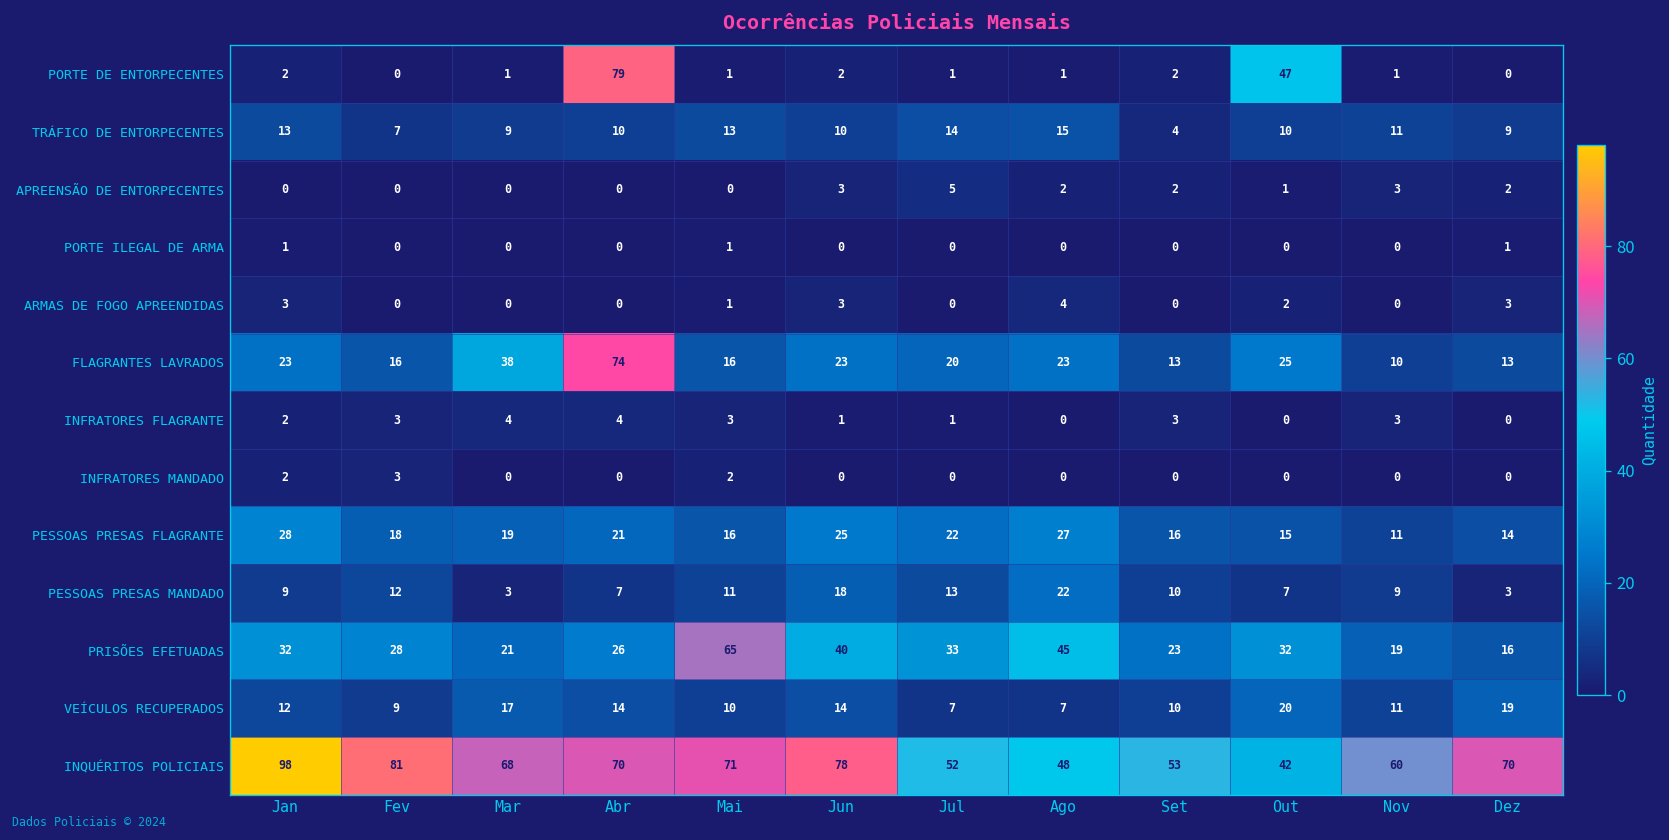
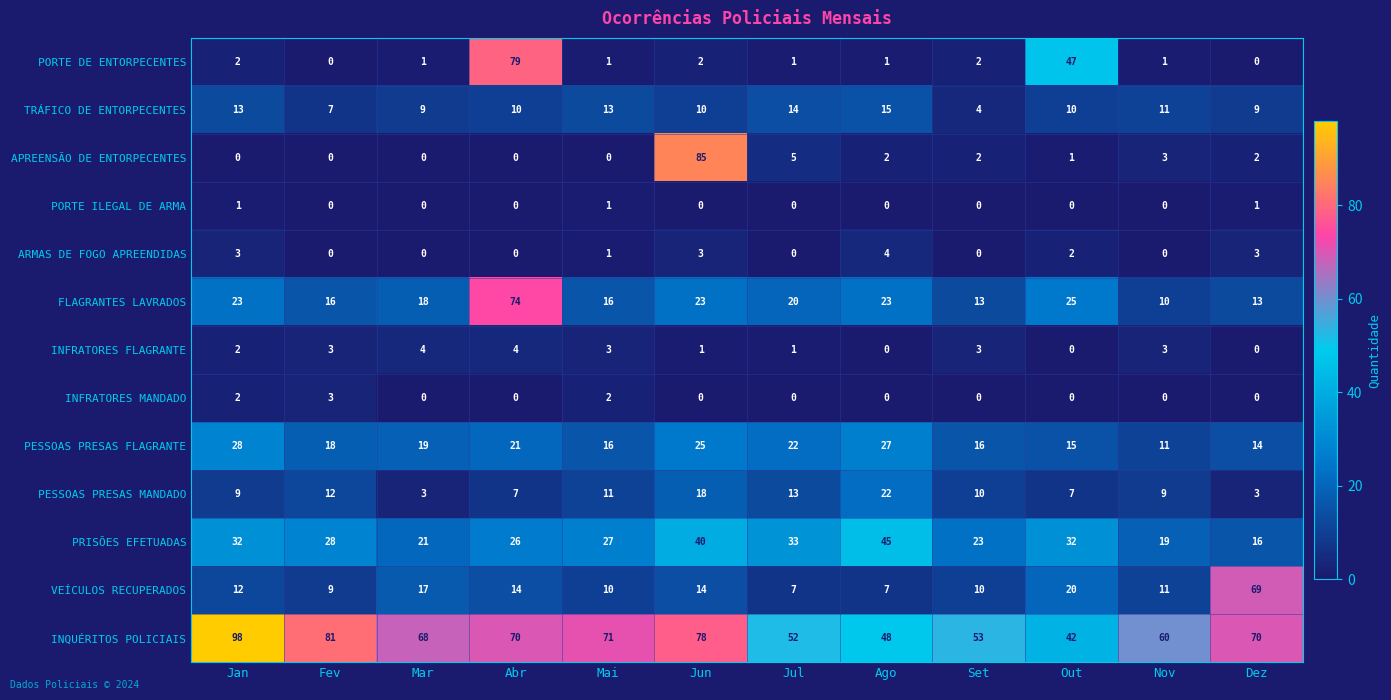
  {
    "PORTE DE ENTORPECENTES": {
      "Jan": 2,
      "Fev": 0,
      "Mar": 1,
      "Abr": 79,
      "Mai": 1,
      "Jun": 2,
      "Jul": 1,
      "Ago": 1,
      "Set": 2,
      "Out": 47,
      "Nov": 1,
      "Dez": 0
    },
    "TRÁFICO DE ENTORPECENTES": {
      "Jan": 13,
      "Fev": 7,
      "Mar": 9,
      "Abr": 10,
      "Mai": 13,
      "Jun": 10,
      "Jul": 14,
      "Ago": 15,
      "Set": 4,
      "Out": 10,
      "Nov": 11,
      "Dez": 9
    },
    "APREENSÃO DE ENTORPECENTES": {
      "Jan": 0,
      "Fev": 0,
      "Mar": 0,
      "Abr": 0,
      "Mai": 0,
-     "Jun": 3,
+     "Jun": 85,
      "Jul": 5,
      "Ago": 2,
      "Set": 2,
      "Out": 1,
      "Nov": 3,
      "Dez": 2
    },
    "PORTE ILEGAL DE ARMA": {
      "Jan": 1,
      "Fev": 0,
      "Mar": 0,
      "Abr": 0,
      "Mai": 1,
      "Jun": 0,
      "Jul": 0,
      "Ago": 0,
      "Set": 0,
      "Out": 0,
      "Nov": 0,
      "Dez": 1
    },
    "ARMAS DE FOGO APREENDIDAS": {
      "Jan": 3,
      "Fev": 0,
      "Mar": 0,
      "Abr": 0,
      "Mai": 1,
      "Jun": 3,
      "Jul": 0,
      "Ago": 4,
      "Set": 0,
      "Out": 2,
      "Nov": 0,
      "Dez": 3
    },
    "FLAGRANTES LAVRADOS": {
      "Jan": 23,
      "Fev": 16,
-     "Mar": 38,
+     "Mar": 18,
      "Abr": 74,
      "Mai": 16,
      "Jun": 23,
      "Jul": 20,
      "Ago": 23,
      "Set": 13,
      "Out": 25,
      "Nov": 10,
      "Dez": 13
    },
    "INFRATORES FLAGRANTE": {
      "Jan": 2,
      "Fev": 3,
      "Mar": 4,
      "Abr": 4,
      "Mai": 3,
      "Jun": 1,
      "Jul": 1,
      "Ago": 0,
      "Set": 3,
      "Out": 0,
      "Nov": 3,
      "Dez": 0
    },
    "INFRATORES MANDADO": {
      "Jan": 2,
      "Fev": 3,
      "Mar": 0,
      "Abr": 0,
      "Mai": 2,
      "Jun": 0,
      "Jul": 0,
      "Ago": 0,
      "Set": 0,
      "Out": 0,
      "Nov": 0,
      "Dez": 0
    },
    "PESSOAS PRESAS FLAGRANTE": {
      "Jan": 28,
      "Fev": 18,
      "Mar": 19,
      "Abr": 21,
      "Mai": 16,
      "Jun": 25,
      "Jul": 22,
      "Ago": 27,
      "Set": 16,
      "Out": 15,
      "Nov": 11,
      "Dez": 14
    },
    "PESSOAS PRESAS MANDADO": {
      "Jan": 9,
      "Fev": 12,
      "Mar": 3,
      "Abr": 7,
      "Mai": 11,
      "Jun": 18,
      "Jul": 13,
      "Ago": 22,
      "Set": 10,
      "Out": 7,
      "Nov": 9,
      "Dez": 3
    },
    "PRISÕES EFETUADAS": {
      "Jan": 32,
      "Fev": 28,
      "Mar": 21,
      "Abr": 26,
-     "Mai": 65,
+     "Mai": 27,
      "Jun": 40,
      "Jul": 33,
      "Ago": 45,
      "Set": 23,
      "Out": 32,
      "Nov": 19,
      "Dez": 16
    },
    "VEÍCULOS RECUPERADOS": {
      "Jan": 12,
      "Fev": 9,
      "Mar": 17,
      "Abr": 14,
      "Mai": 10,
      "Jun": 14,
      "Jul": 7,
      "Ago": 7,
      "Set": 10,
      "Out": 20,
      "Nov": 11,
-     "Dez": 19
+     "Dez": 69
    },
    "INQUÉRITOS POLICIAIS": {
      "Jan": 98,
      "Fev": 81,
      "Mar": 68,
      "Abr": 70,
      "Mai": 71,
      "Jun": 78,
      "Jul": 52,
      "Ago": 48,
      "Set": 53,
      "Out": 42,
      "Nov": 60,
      "Dez": 70
    }
  }
